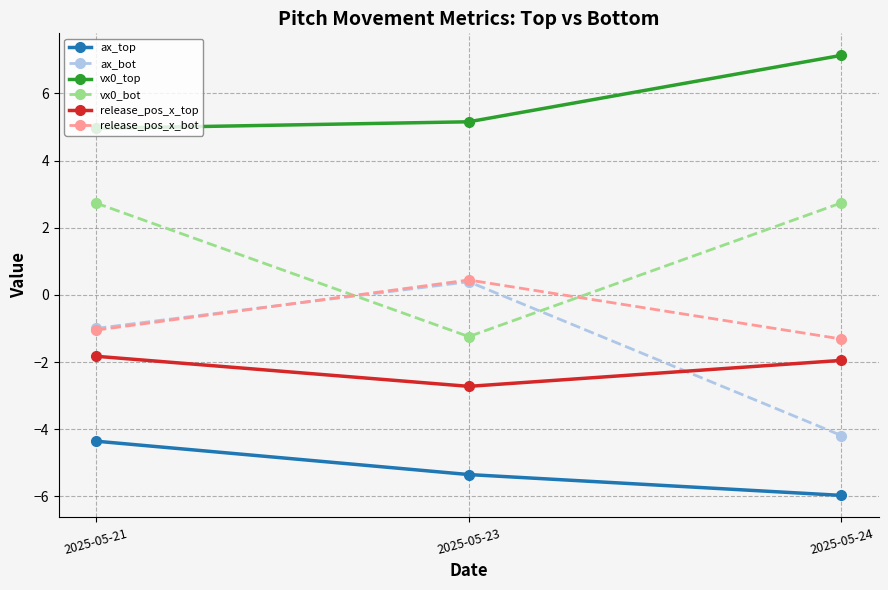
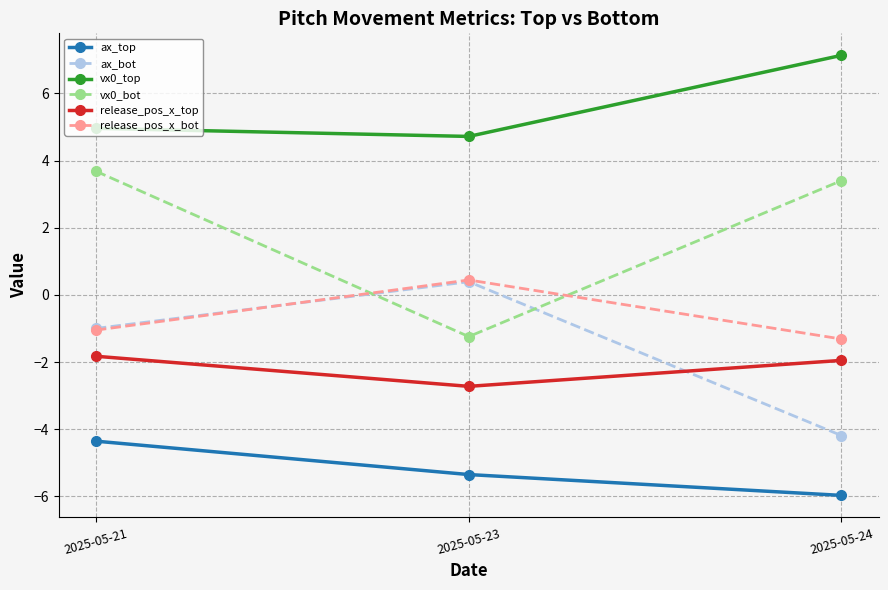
  {
    "ax_top": {
      "2025-05-21": -4.4,
      "2025-05-23": -5.3,
      "2025-05-24": -6.0
    },
    "ax_bot": {
      "2025-05-24": -4.2
    },
    "vx0_top": {
-     "2025-05-23": 5.2,
+     "2025-05-23": 4.7,
      "2025-05-24": 7.1
    },
    "vx0_bot": {
-     "2025-05-21": 2.7,
+     "2025-05-21": 3.7,
      "2025-05-23": -1.2,
-     "2025-05-24": 2.7
+     "2025-05-24": 3.4
    },
    "release_pos_x_top": {
      "2025-05-21": -1.8,
      "2025-05-23": -2.7,
      "2025-05-24": -1.9
    },
    "release_pos_x_bot": {
      "2025-05-24": -1.3
    }
  }
